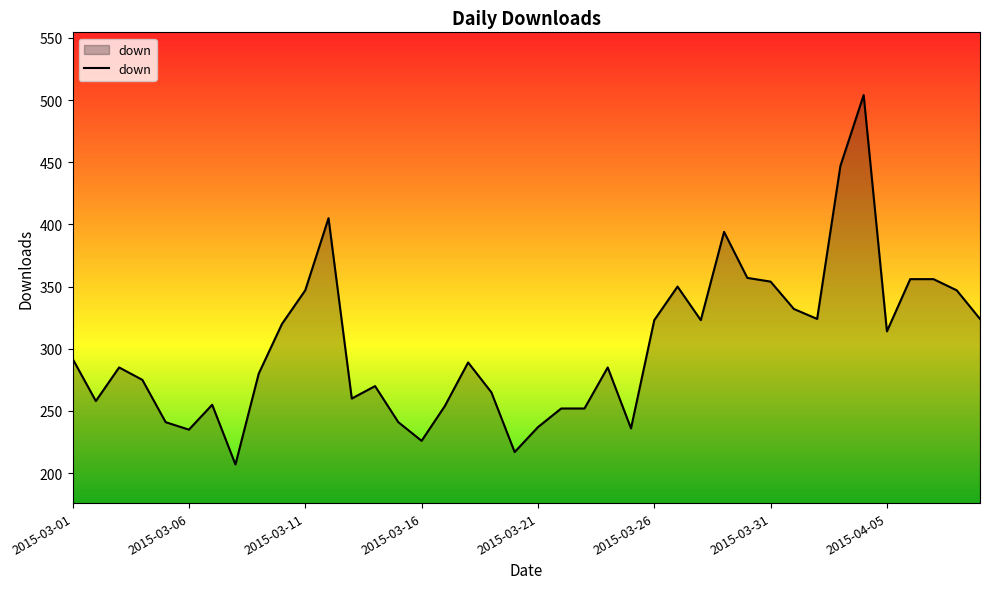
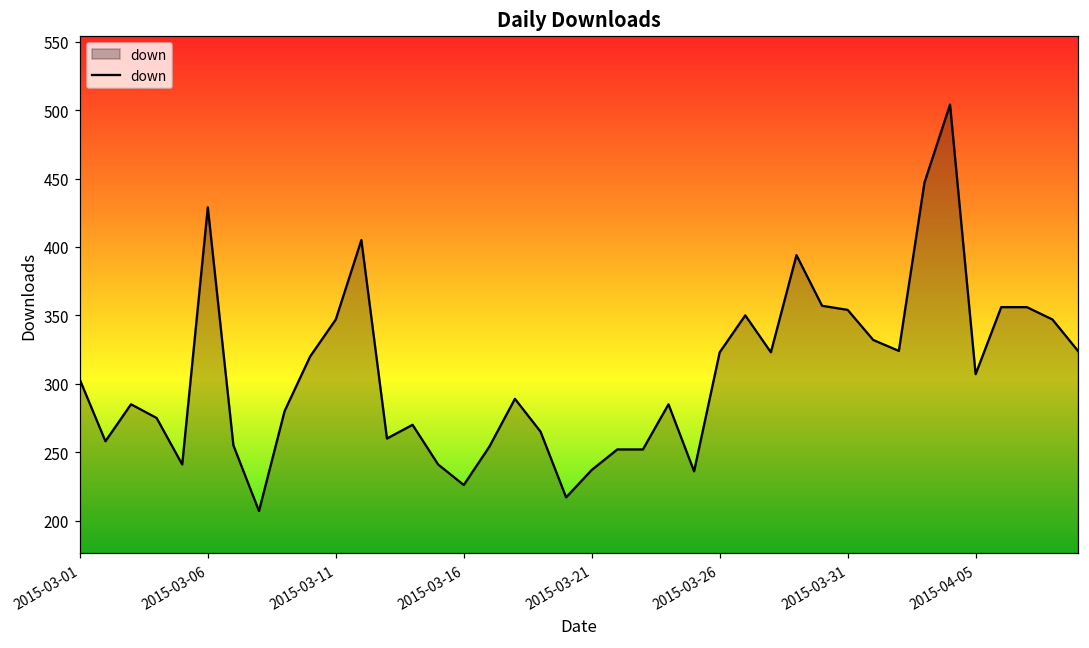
  {
-   "2015-03-01": 292,
-   "2015-03-06": 235,
+   "2015-03-01": 303,
+   "2015-03-06": 429,
    "2015-03-11": 347,
    "2015-03-16": 226,
    "2015-03-21": 237,
    "2015-03-26": 323,
    "2015-03-31": 354,
-   "2015-04-05": 314
+   "2015-04-05": 307
  }
